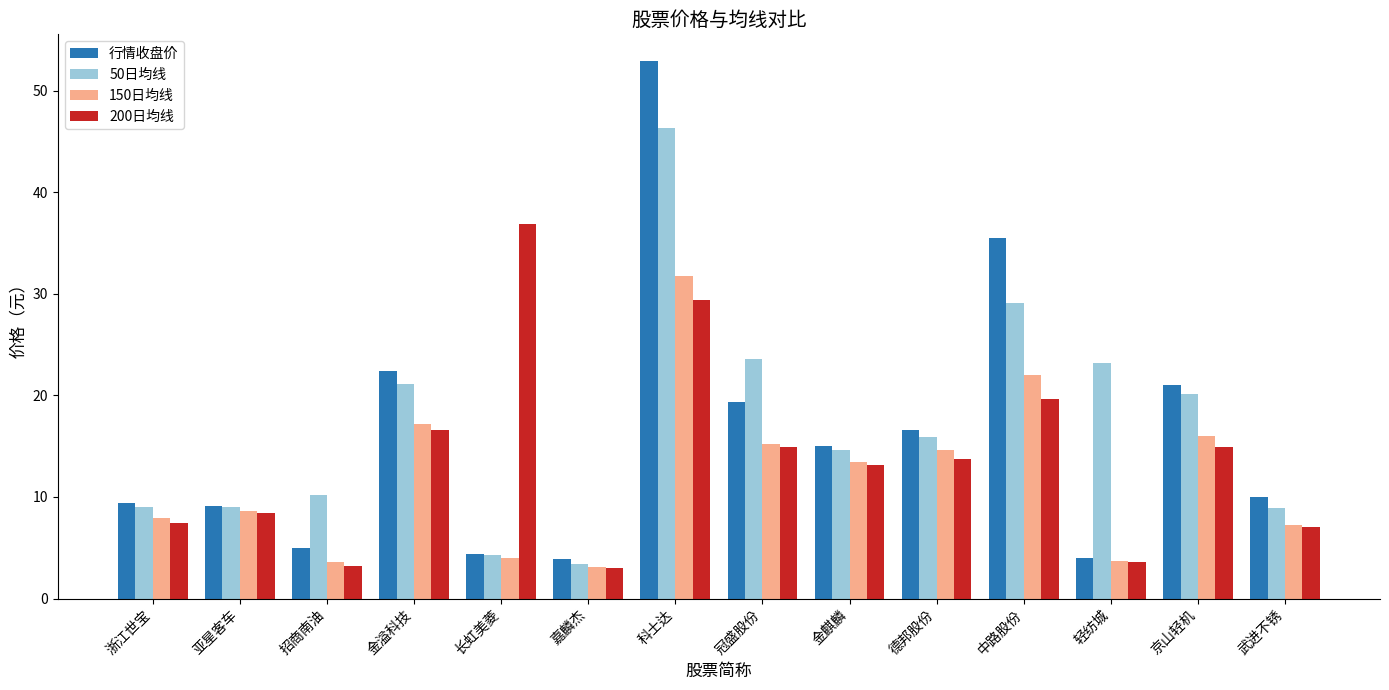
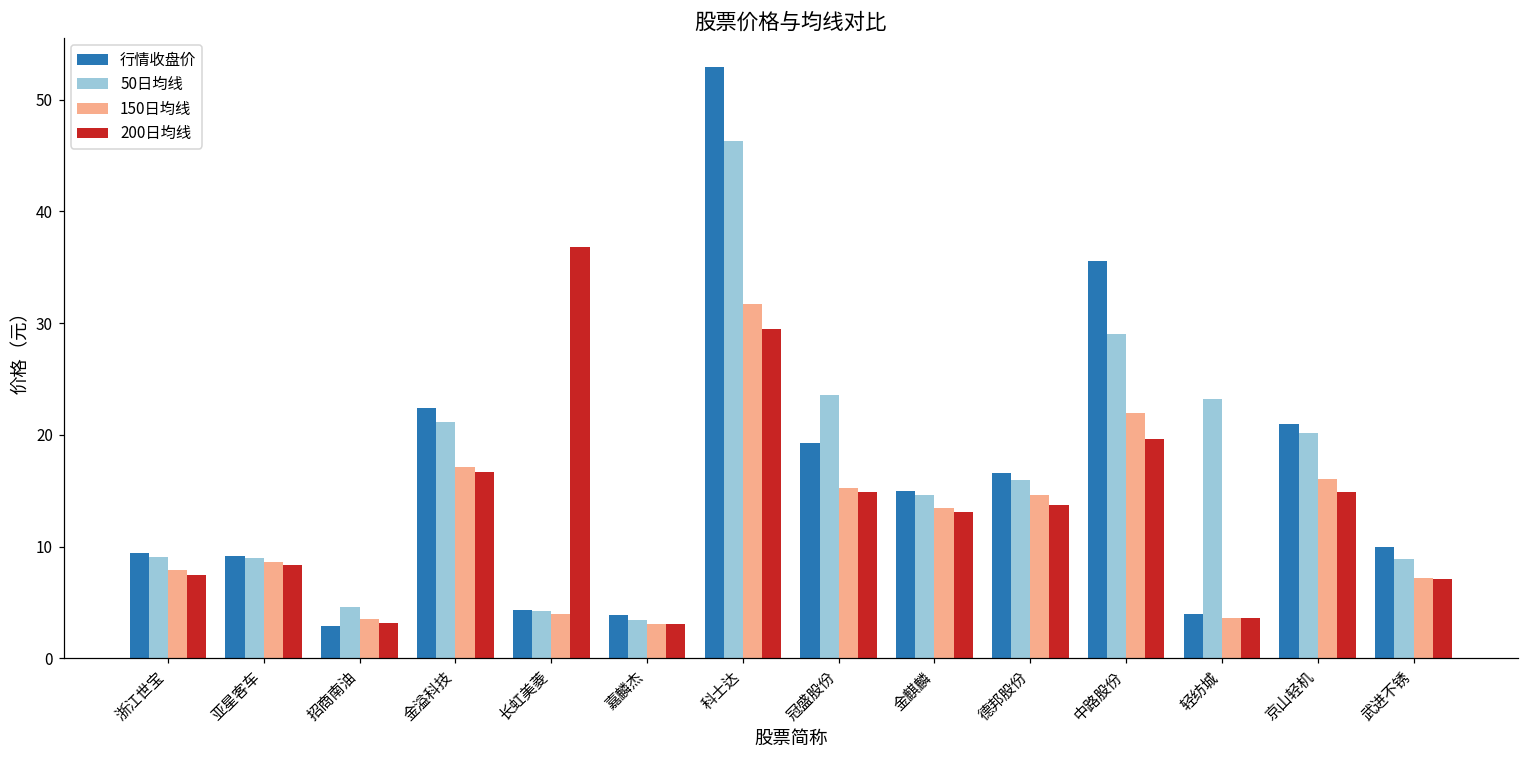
  {
    "行情收盘价": {
      "浙江世宝": 9.4,
      "亚星客车": 9.2,
-     "招商南油": 5.0,
+     "招商南油": 2.9,
      "金溢科技": 22.4,
      "长虹美菱": 4.4,
      "嘉麟杰": 3.9,
      "科士达": 52.9,
      "冠盛股份": 19.3,
      "金麒麟": 15.0,
      "德邦股份": 16.6,
      "中路股份": 35.5,
      "轻纺城": 4.0,
      "京山轻机": 21.0,
      "武进不锈": 10.0
    },
    "50日均线": {
      "浙江世宝": 9.1,
      "亚星客车": 9.0,
-     "招商南油": 10.2,
+     "招商南油": 4.6,
      "金溢科技": 21.1,
      "长虹美菱": 4.3,
      "嘉麟杰": 3.4,
      "科士达": 46.3,
      "冠盛股份": 23.6,
      "金麒麟": 14.6,
      "德邦股份": 15.9,
      "中路股份": 29.1,
      "轻纺城": 23.2,
      "京山轻机": 20.2,
      "武进不锈": 8.9
    },
    "150日均线": {
      "浙江世宝": 7.9,
      "亚星客车": 8.6,
      "招商南油": 3.6,
      "金溢科技": 17.2,
      "长虹美菱": 4.0,
      "嘉麟杰": 3.1,
      "科士达": 31.7,
      "冠盛股份": 15.2,
      "金麒麟": 13.4,
      "德邦股份": 14.6,
      "中路股份": 22.0,
      "轻纺城": 3.7,
      "京山轻机": 16.0,
      "武进不锈": 7.2
    },
    "200日均线": {
      "浙江世宝": 7.5,
      "亚星客车": 8.4,
      "招商南油": 3.2,
      "金溢科技": 16.6,
      "长虹美菱": 36.8,
      "嘉麟杰": 3.0,
      "科士达": 29.4,
      "冠盛股份": 14.9,
      "金麒麟": 13.1,
      "德邦股份": 13.8,
      "中路股份": 19.6,
      "轻纺城": 3.6,
      "京山轻机": 14.9,
      "武进不锈": 7.1
    }
  }
